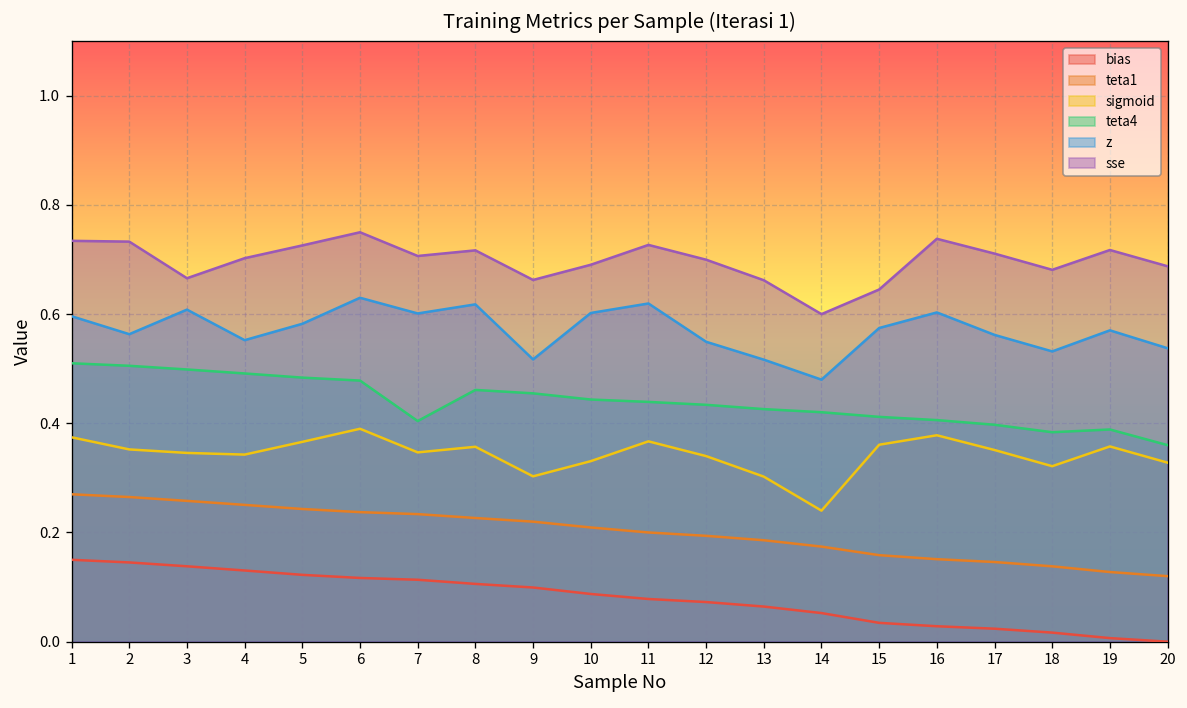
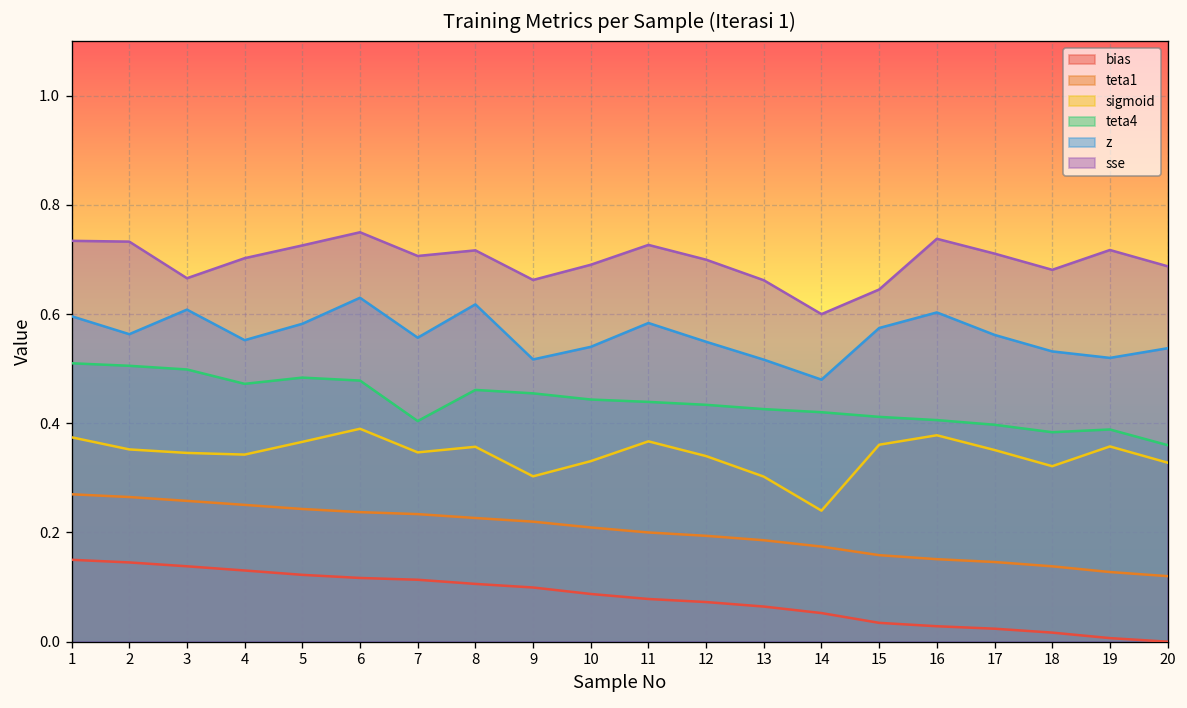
  {
    "teta4": {
      "1": 0.51,
      "2": 0.51,
      "3": 0.50,
-     "4": 0.49,
+     "4": 0.47,
      "5": 0.48,
      "6": 0.48,
      "7": 0.40,
      "8": 0.46,
      "9": 0.45,
      "10": 0.44,
      "11": 0.44,
      "12": 0.43,
      "13": 0.43,
      "14": 0.42,
      "15": 0.41,
      "16": 0.41,
      "17": 0.40,
      "18": 0.38,
      "19": 0.39,
      "20": 0.36
    },
    "z": {
      "1": 0.60,
      "2": 0.56,
      "3": 0.61,
      "4": 0.55,
      "5": 0.58,
      "6": 0.63,
-     "7": 0.60,
+     "7": 0.56,
      "8": 0.62,
      "9": 0.52,
-     "10": 0.60,
-     "11": 0.62,
+     "10": 0.54,
+     "11": 0.58,
      "12": 0.55,
      "13": 0.52,
      "14": 0.48,
      "15": 0.57,
      "16": 0.60,
      "17": 0.56,
      "18": 0.53,
-     "19": 0.57,
+     "19": 0.52,
      "20": 0.54
    },
    "sse": {
      "1": 0.73,
      "2": 0.73,
      "3": 0.67,
      "4": 0.70,
      "5": 0.73,
      "6": 0.75,
      "7": 0.71,
      "8": 0.72,
      "9": 0.66,
      "10": 0.69,
      "11": 0.73,
      "12": 0.70,
      "13": 0.66,
      "14": 0.60,
      "15": 0.65,
      "16": 0.74,
      "17": 0.71,
      "18": 0.68,
      "19": 0.72,
      "20": 0.69
    }
  }
